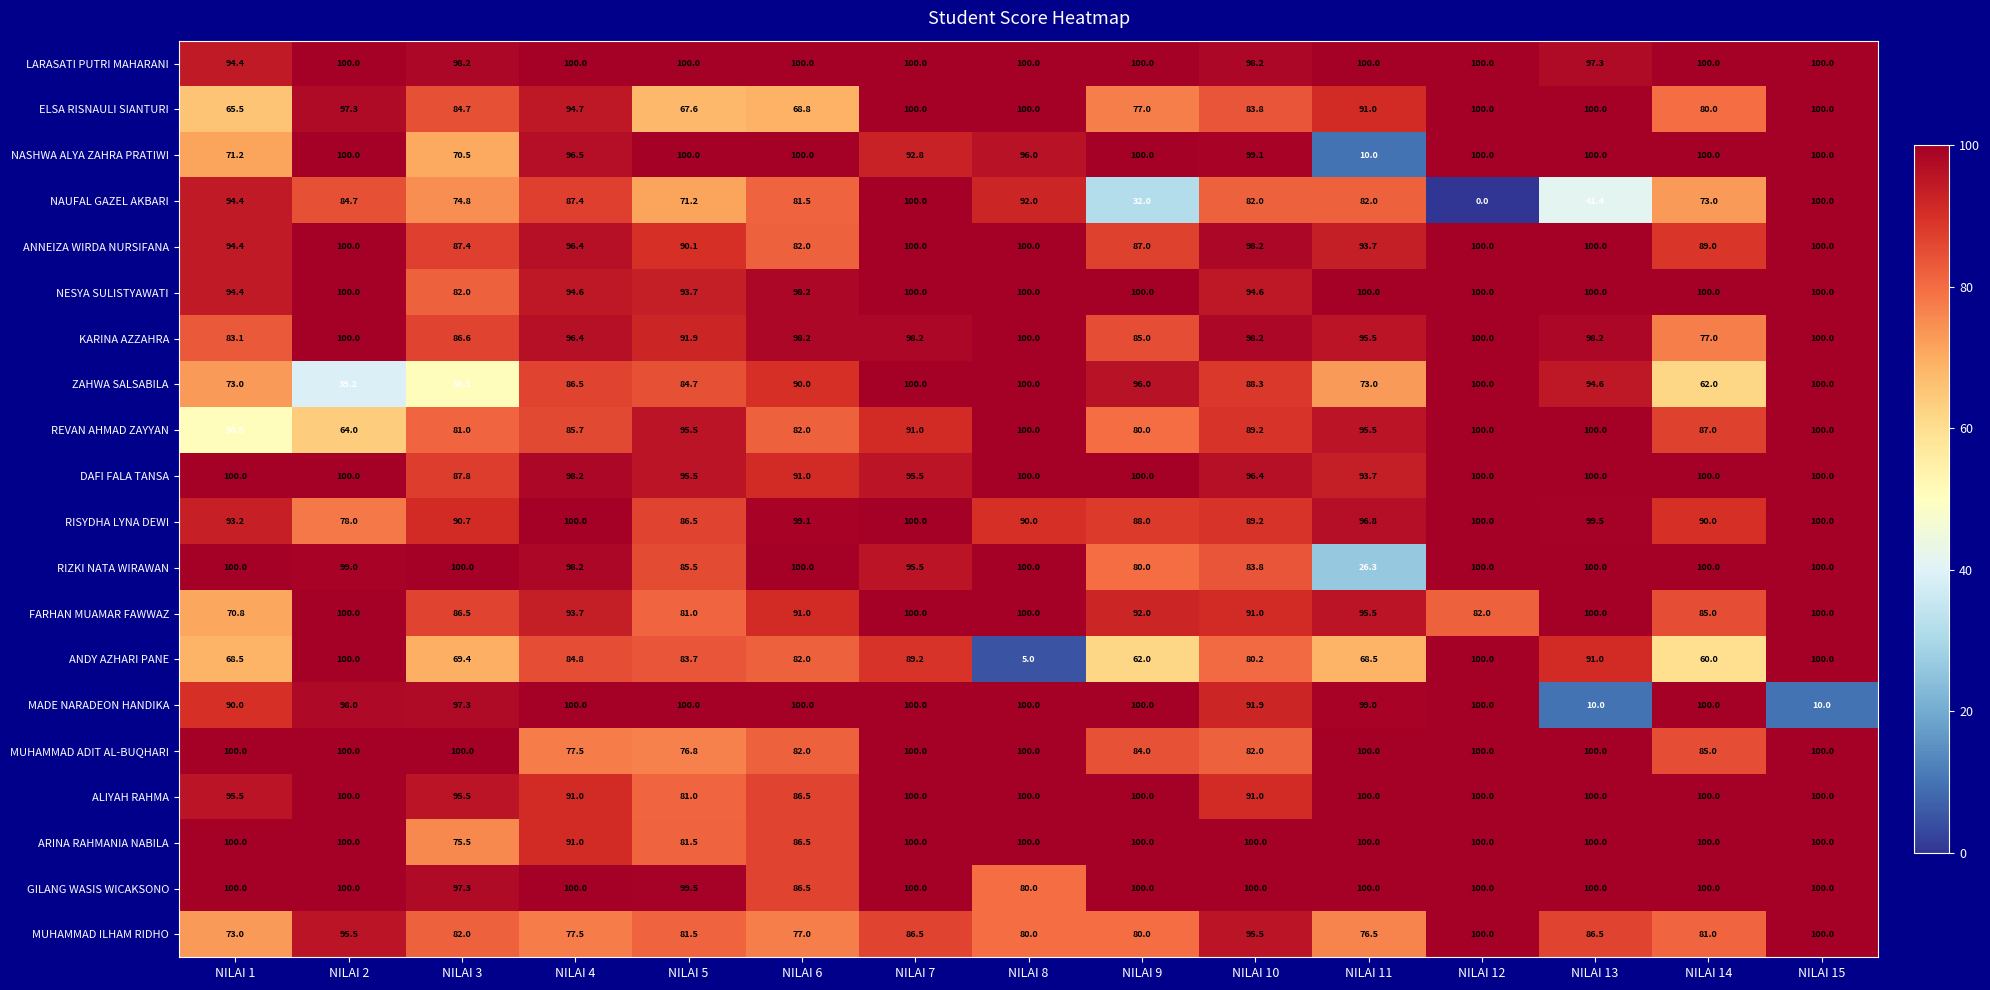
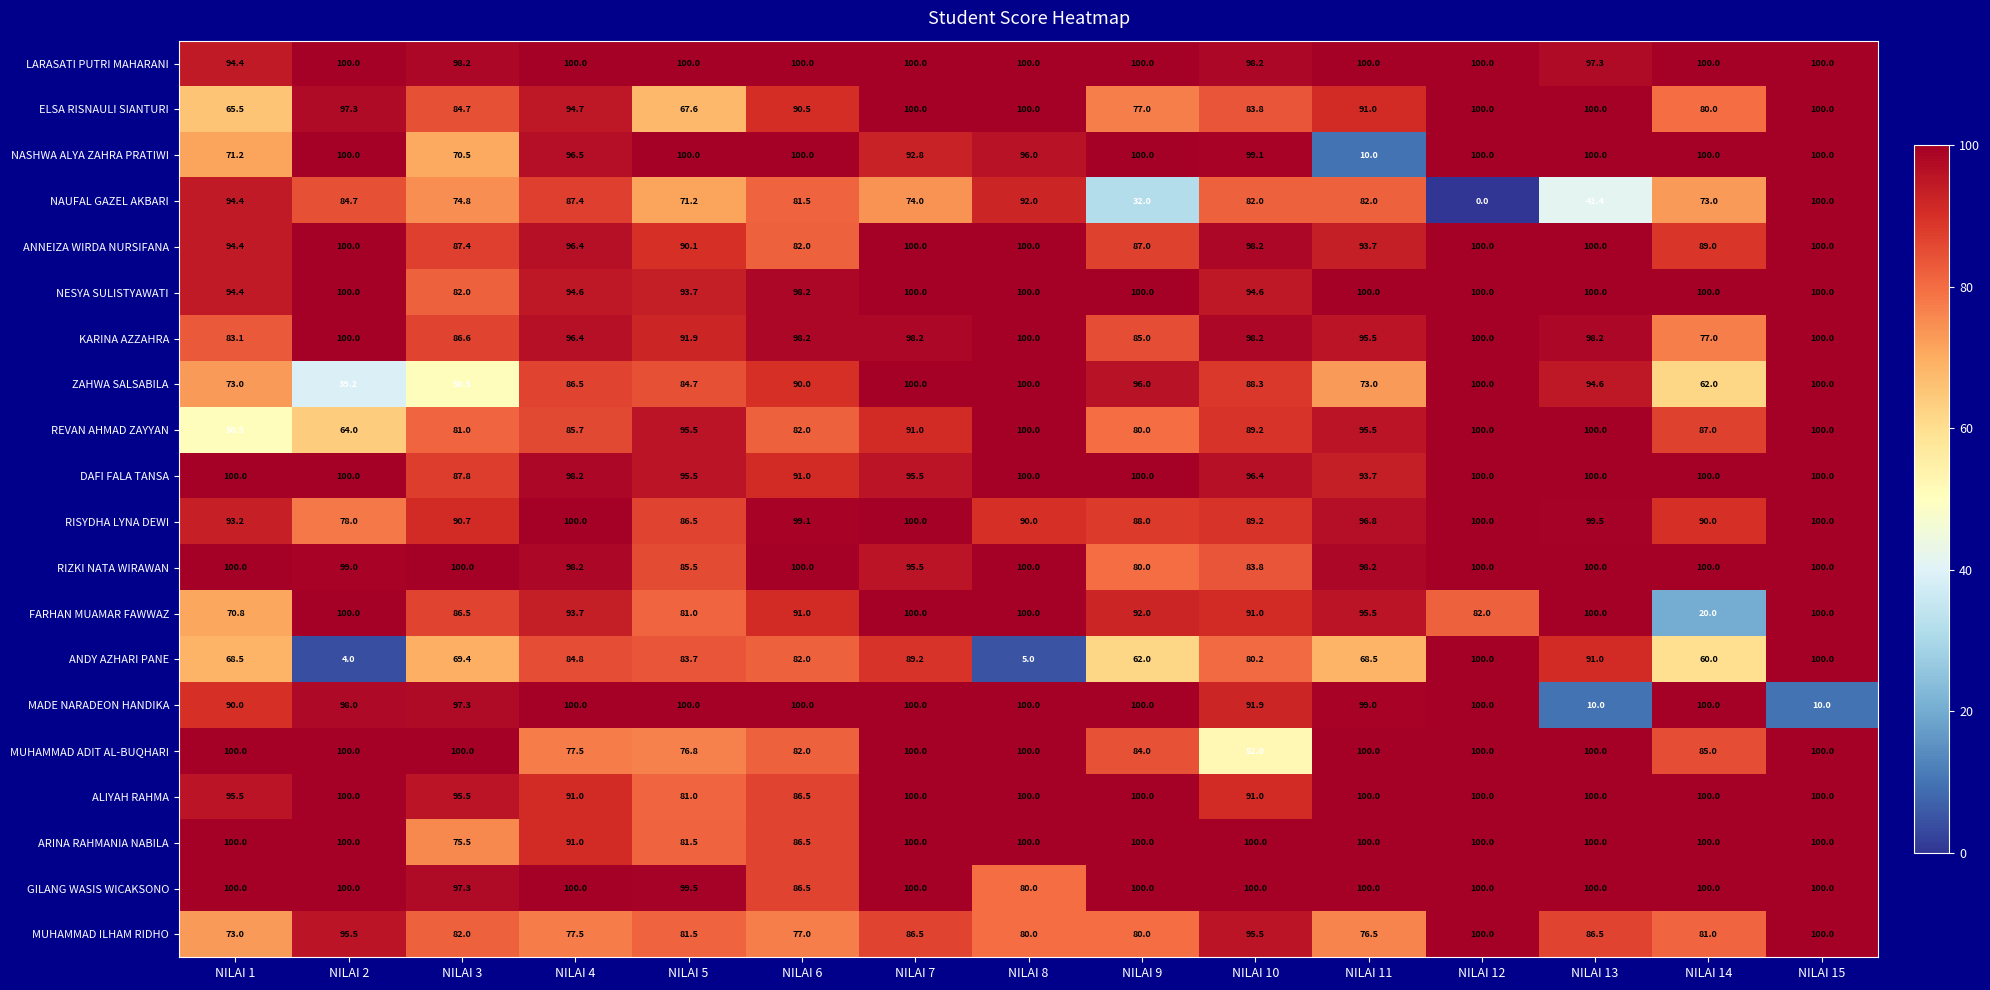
  {
    "ELSA RISNAULI SIANTURI": {
      "NILAI 1": 65.5,
      "NILAI 2": 97.3,
      "NILAI 3": 84.7,
      "NILAI 4": 94.7,
      "NILAI 5": 67.6,
-     "NILAI 6": 68.8,
+     "NILAI 6": 90.5,
      "NILAI 7": 100.0,
      "NILAI 8": 100.0,
      "NILAI 9": 77.0,
      "NILAI 10": 83.8,
      "NILAI 11": 91.0,
      "NILAI 12": 100.0,
      "NILAI 13": 100.0,
      "NILAI 14": 80.0,
      "NILAI 15": 100.0
    },
    "NAUFAL GAZEL AKBARI": {
      "NILAI 1": 94.4,
      "NILAI 2": 84.7,
      "NILAI 3": 74.8,
      "NILAI 4": 87.4,
      "NILAI 5": 71.2,
      "NILAI 6": 81.5,
-     "NILAI 7": 100.0,
+     "NILAI 7": 74.0,
      "NILAI 8": 92.0,
      "NILAI 9": 32.0,
      "NILAI 10": 82.0,
      "NILAI 11": 82.0,
      "NILAI 12": 0.0,
      "NILAI 14": 73.0,
      "NILAI 15": 100.0
    },
    "RIZKI NATA WIRAWAN": {
      "NILAI 1": 100.0,
      "NILAI 2": 99.0,
      "NILAI 3": 100.0,
      "NILAI 4": 98.2,
      "NILAI 5": 85.5,
      "NILAI 6": 100.0,
      "NILAI 7": 95.5,
      "NILAI 8": 100.0,
      "NILAI 9": 80.0,
      "NILAI 10": 83.8,
-     "NILAI 11": 26.3,
+     "NILAI 11": 98.2,
      "NILAI 12": 100.0,
      "NILAI 13": 100.0,
      "NILAI 14": 100.0,
      "NILAI 15": 100.0
    },
    "FARHAN MUAMAR FAWWAZ": {
      "NILAI 1": 70.8,
      "NILAI 2": 100.0,
      "NILAI 3": 86.5,
      "NILAI 4": 93.7,
      "NILAI 5": 81.0,
      "NILAI 6": 91.0,
      "NILAI 7": 100.0,
      "NILAI 8": 100.0,
      "NILAI 9": 92.0,
      "NILAI 10": 91.0,
      "NILAI 11": 95.5,
      "NILAI 12": 82.0,
      "NILAI 13": 100.0,
-     "NILAI 14": 85.0,
+     "NILAI 14": 20.0,
      "NILAI 15": 100.0
    },
    "ANDY AZHARI PANE": {
      "NILAI 1": 68.5,
-     "NILAI 2": 100.0,
+     "NILAI 2": 4.0,
      "NILAI 3": 69.4,
      "NILAI 4": 84.8,
      "NILAI 5": 83.7,
      "NILAI 6": 82.0,
      "NILAI 7": 89.2,
      "NILAI 8": 5.0,
      "NILAI 9": 62.0,
      "NILAI 10": 80.2,
      "NILAI 11": 68.5,
      "NILAI 12": 100.0,
      "NILAI 13": 91.0,
      "NILAI 14": 60.0,
      "NILAI 15": 100.0
    },
    "MUHAMMAD ADIT AL-BUQHARI": {
      "NILAI 1": 100.0,
      "NILAI 2": 100.0,
      "NILAI 3": 100.0,
      "NILAI 4": 77.5,
      "NILAI 5": 76.8,
      "NILAI 6": 82.0,
      "NILAI 7": 100.0,
      "NILAI 8": 100.0,
      "NILAI 9": 84.0,
-     "NILAI 10": 82.0,
+     "NILAI 10": 52.0,
      "NILAI 11": 100.0,
      "NILAI 12": 100.0,
      "NILAI 13": 100.0,
      "NILAI 14": 85.0,
      "NILAI 15": 100.0
    }
  }
